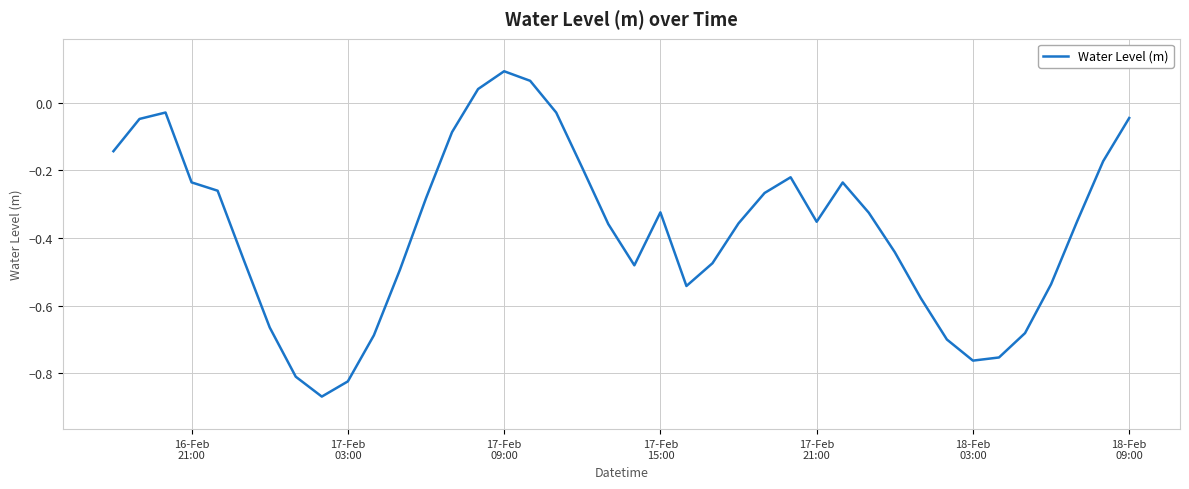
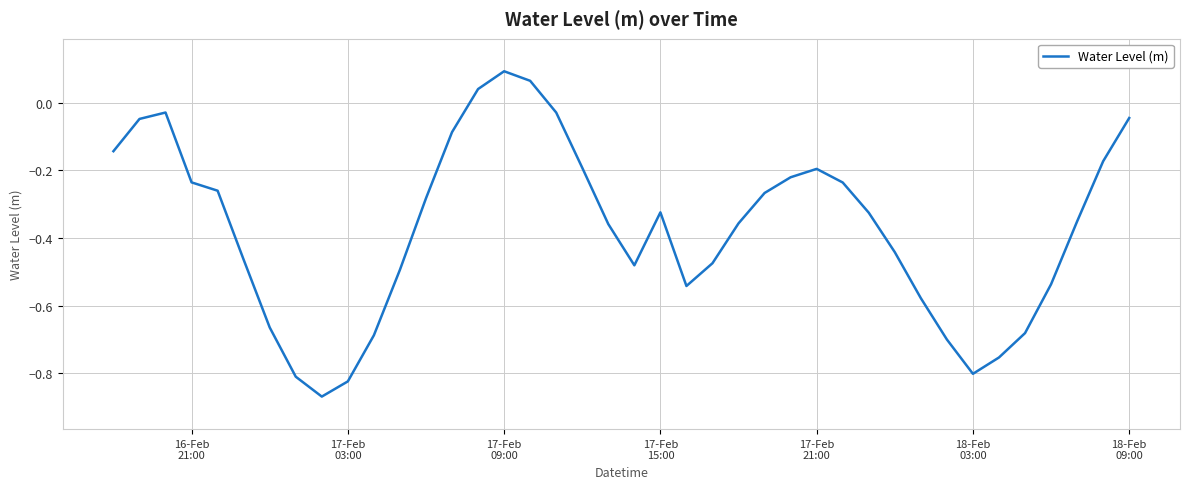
  {
    "16-Feb 21:00": -0.24,
    "17-Feb 03:00": -0.82,
    "17-Feb 09:00": 0.09,
    "17-Feb 15:00": -0.32,
-   "17-Feb 21:00": -0.35,
-   "18-Feb 03:00": -0.76,
+   "17-Feb 21:00": -0.20,
+   "18-Feb 03:00": -0.80,
    "18-Feb 09:00": -0.05
  }
